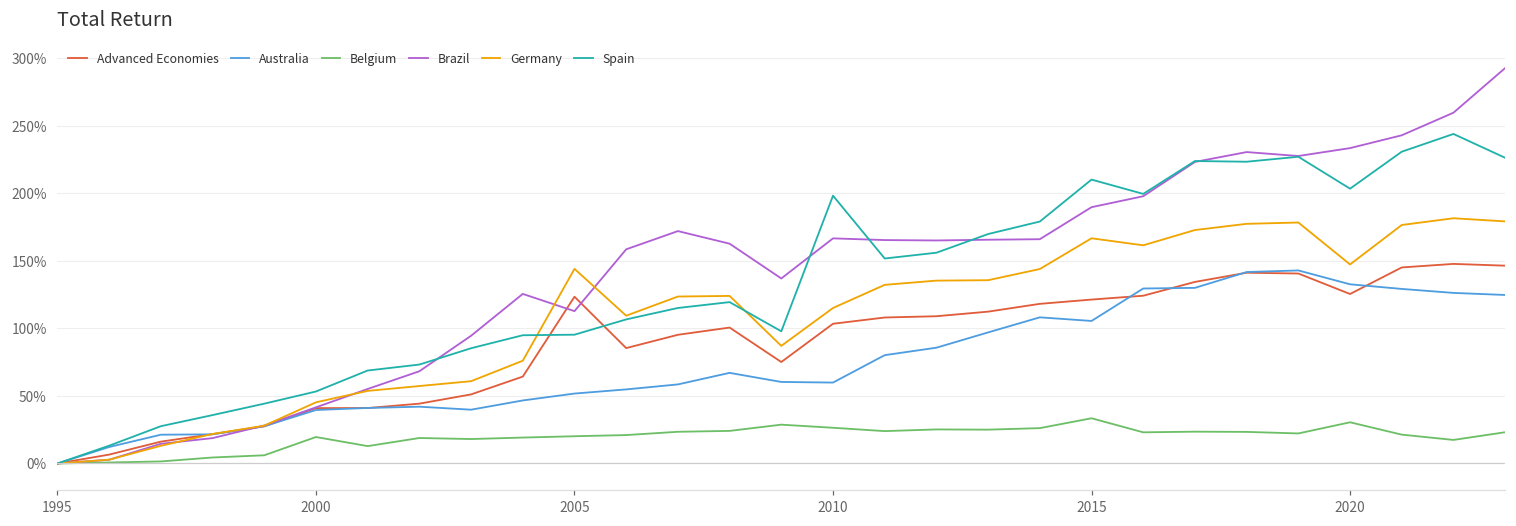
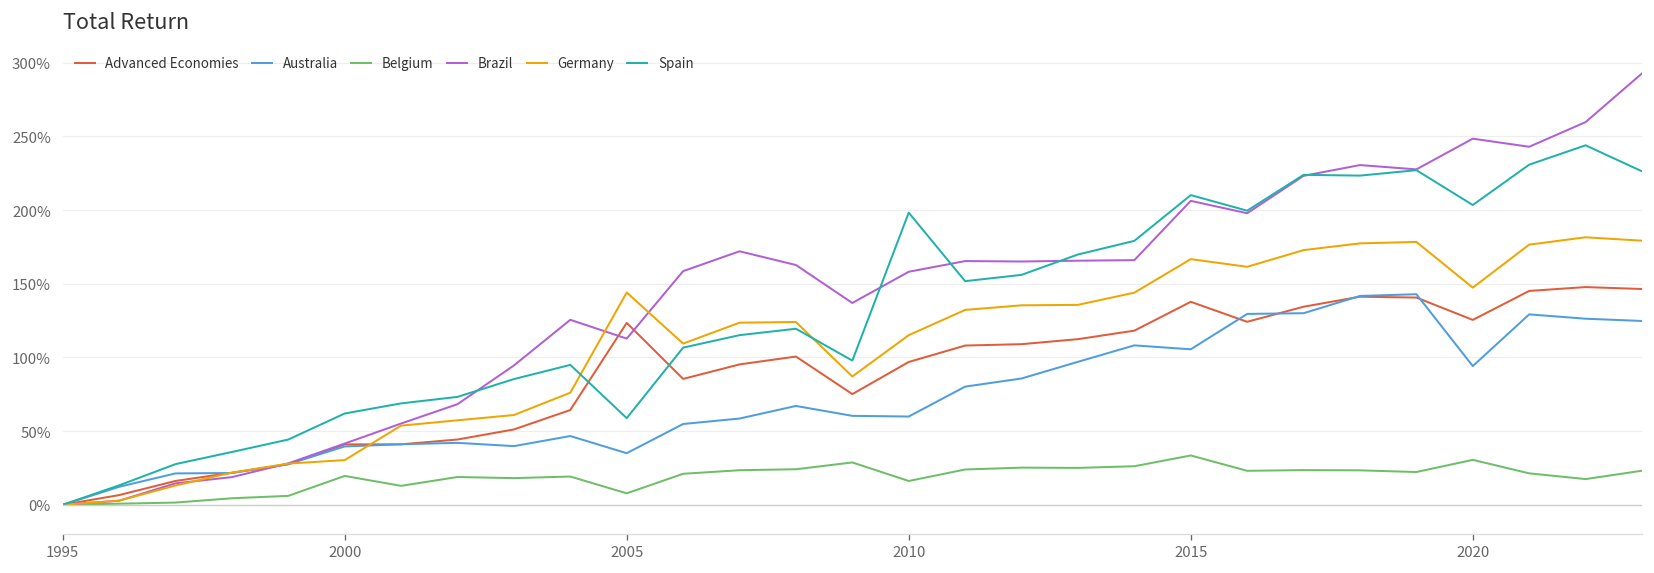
  {
    "Advanced Economies": {
      "2005": "123%",
-     "2010": "103%",
-     "2015": "121%",
+     "2010": "97%",
+     "2015": "138%",
      "2020": "125%"
    },
    "Australia": {
-     "2005": "52%",
+     "2005": "35%",
      "2010": "60%",
      "2015": "106%",
-     "2020": "133%"
+     "2020": "94%"
    },
    "Belgium": {
      "2000": "20%",
-     "2005": "20%",
-     "2010": "26%",
+     "2005": "8%",
+     "2010": "16%",
      "2015": "33%",
      "2020": "31%"
    },
    "Brazil": {
      "2005": "113%",
-     "2010": "167%",
-     "2015": "190%",
-     "2020": "234%"
+     "2010": "158%",
+     "2015": "206%",
+     "2020": "249%"
    },
    "Germany": {
-     "2000": "45%",
+     "2000": "30%",
      "2005": "144%",
      "2010": "115%",
      "2015": "167%",
      "2020": "147%"
    },
    "Spain": {
-     "2000": "53%",
-     "2005": "95%",
+     "2000": "62%",
+     "2005": "59%",
      "2010": "198%",
      "2015": "210%",
      "2020": "203%"
    }
  }
